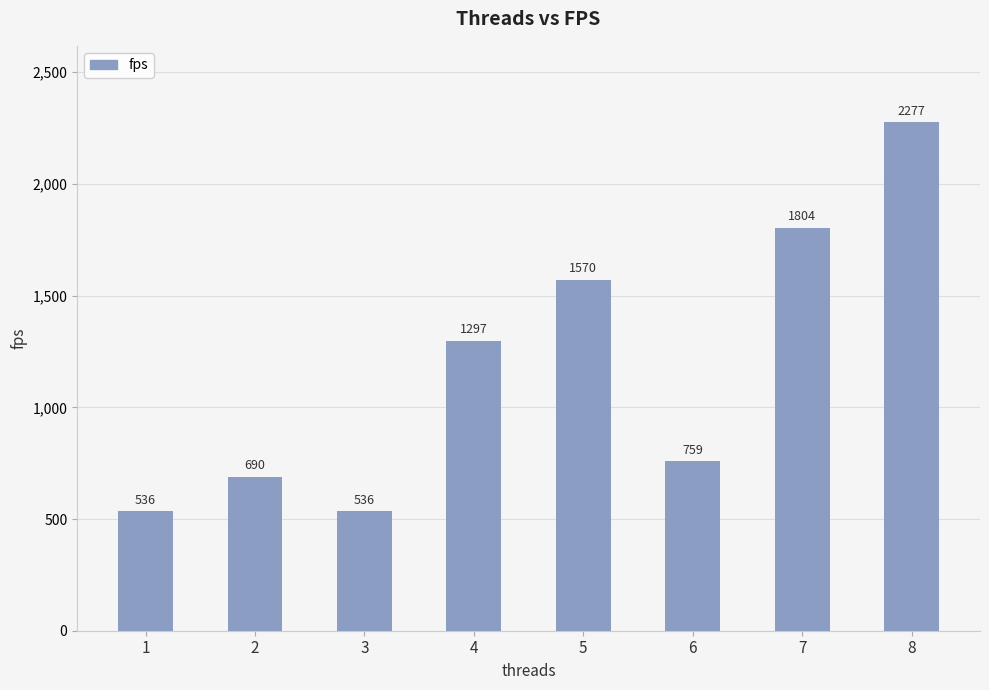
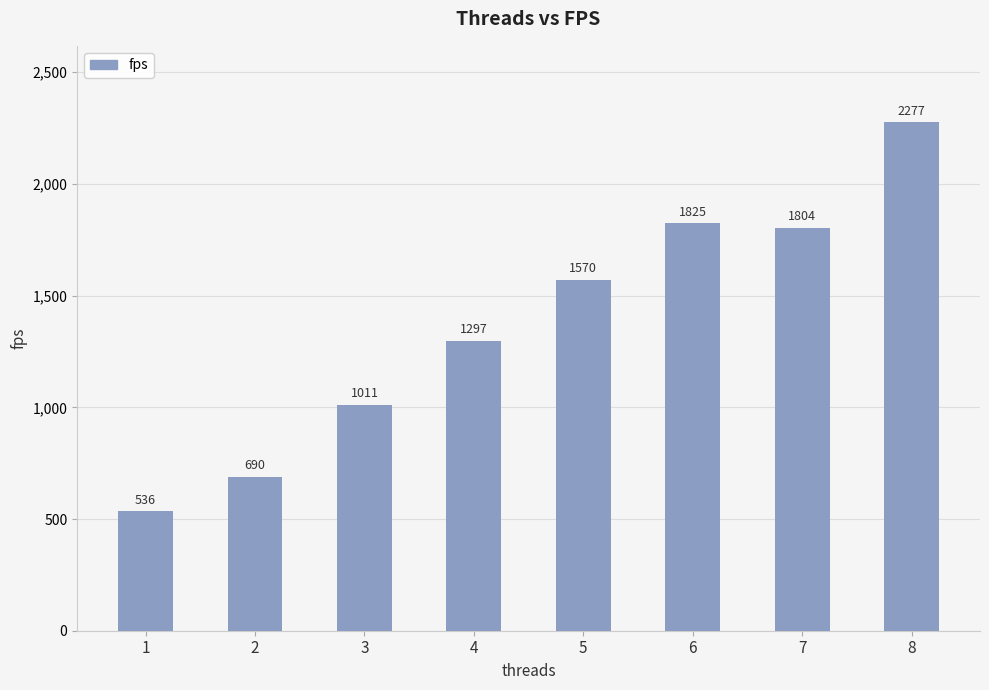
  {
    "1": 536,
    "2": 690,
-   "3": 536,
+   "3": 1011,
    "4": 1297,
    "5": 1570,
-   "6": 759,
+   "6": 1825,
    "7": 1804,
    "8": 2277
  }
